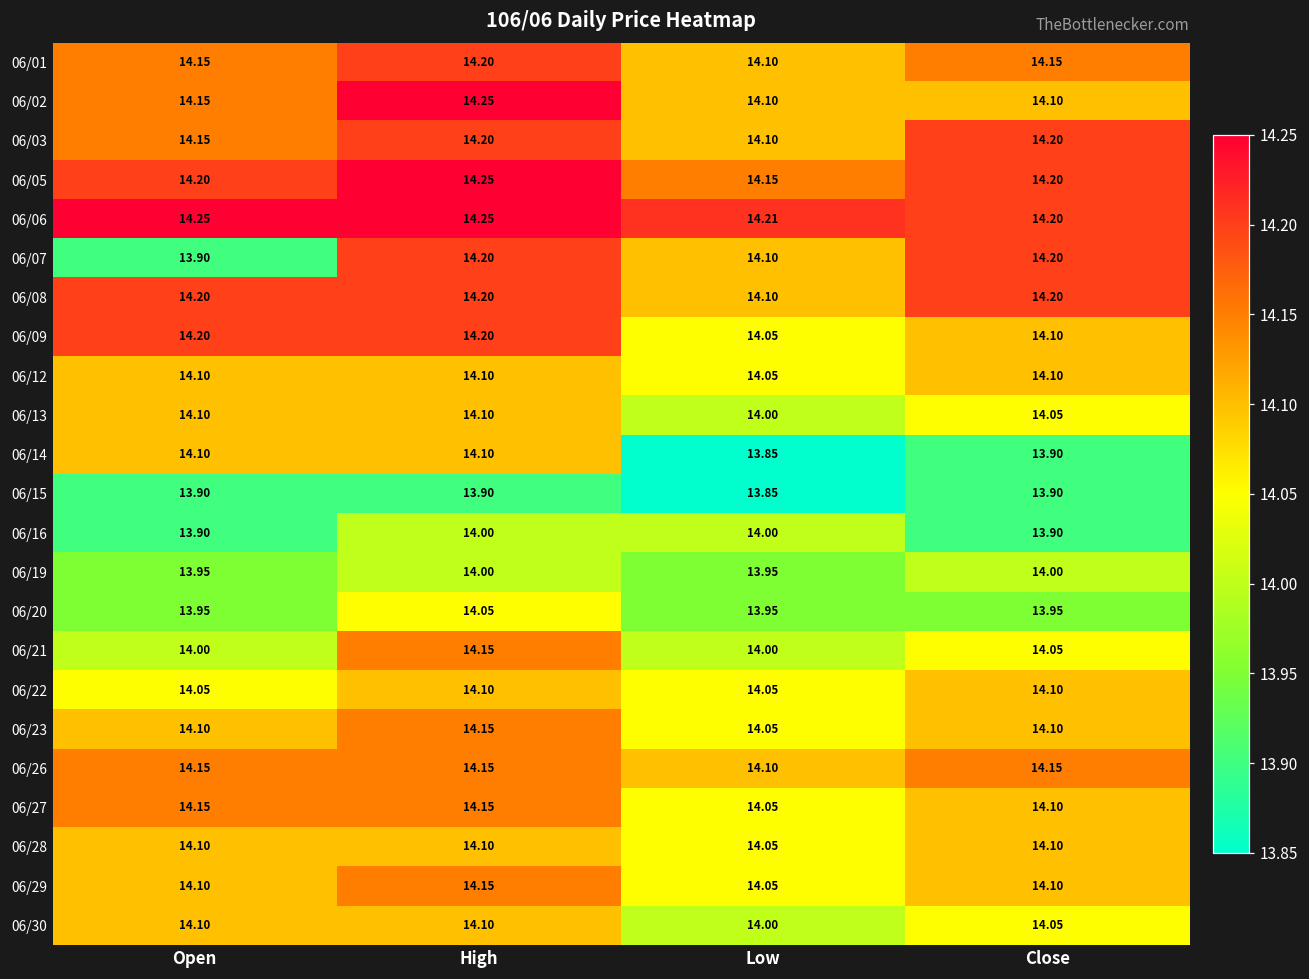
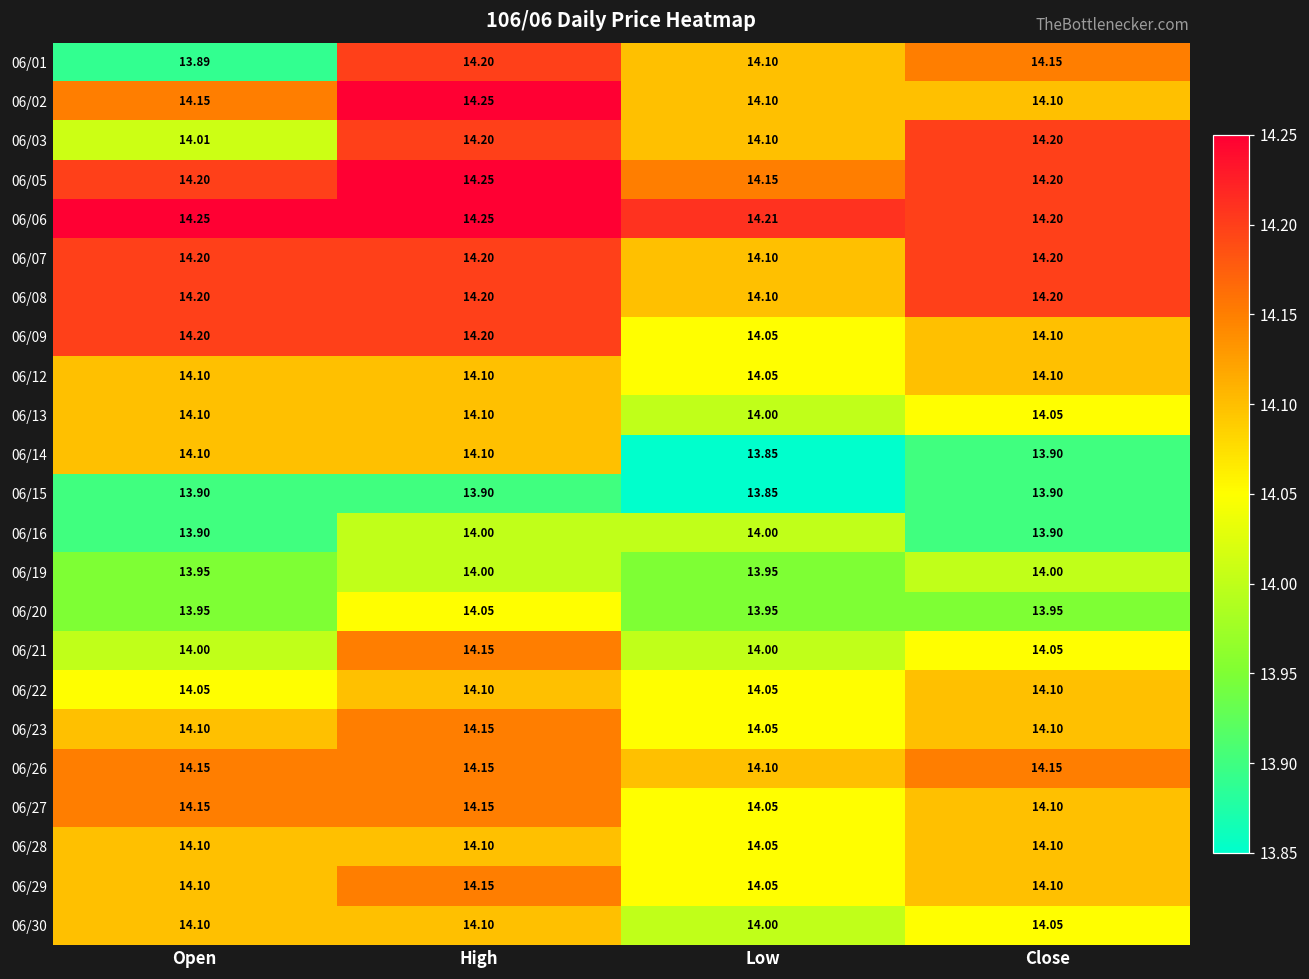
  {
    "06/01": {
-     "Open": 14.15,
+     "Open": 13.89,
      "High": 14.20,
      "Low": 14.10,
      "Close": 14.15
    },
    "06/02": {
      "Open": 14.15,
      "High": 14.25,
      "Low": 14.10,
      "Close": 14.10
    },
    "06/03": {
-     "Open": 14.15,
+     "Open": 14.01,
      "High": 14.20,
      "Low": 14.10,
      "Close": 14.20
    },
    "06/05": {
      "Open": 14.20,
      "High": 14.25,
      "Low": 14.15,
      "Close": 14.20
    },
    "06/06": {
      "Open": 14.25,
      "High": 14.25,
      "Low": 14.21,
      "Close": 14.20
    },
    "06/07": {
-     "Open": 13.90,
+     "Open": 14.20,
      "High": 14.20,
      "Low": 14.10,
      "Close": 14.20
    },
    "06/08": {
      "Open": 14.20,
      "High": 14.20,
      "Low": 14.10,
      "Close": 14.20
    },
    "06/09": {
      "Open": 14.20,
      "High": 14.20,
      "Low": 14.05,
      "Close": 14.10
    },
    "06/12": {
      "Open": 14.10,
      "High": 14.10,
      "Low": 14.05,
      "Close": 14.10
    },
    "06/13": {
      "Open": 14.10,
      "High": 14.10,
      "Low": 14.00,
      "Close": 14.05
    },
    "06/14": {
      "Open": 14.10,
      "High": 14.10,
      "Low": 13.85,
      "Close": 13.90
    },
    "06/15": {
      "Open": 13.90,
      "High": 13.90,
      "Low": 13.85,
      "Close": 13.90
    },
    "06/16": {
      "Open": 13.90,
      "High": 14.00,
      "Low": 14.00,
      "Close": 13.90
    },
    "06/19": {
      "Open": 13.95,
      "High": 14.00,
      "Low": 13.95,
      "Close": 14.00
    },
    "06/20": {
      "Open": 13.95,
      "High": 14.05,
      "Low": 13.95,
      "Close": 13.95
    },
    "06/21": {
      "Open": 14.00,
      "High": 14.15,
      "Low": 14.00,
      "Close": 14.05
    },
    "06/22": {
      "Open": 14.05,
      "High": 14.10,
      "Low": 14.05,
      "Close": 14.10
    },
    "06/23": {
      "Open": 14.10,
      "High": 14.15,
      "Low": 14.05,
      "Close": 14.10
    },
    "06/26": {
      "Open": 14.15,
      "High": 14.15,
      "Low": 14.10,
      "Close": 14.15
    },
    "06/27": {
      "Open": 14.15,
      "High": 14.15,
      "Low": 14.05,
      "Close": 14.10
    },
    "06/28": {
      "Open": 14.10,
      "High": 14.10,
      "Low": 14.05,
      "Close": 14.10
    },
    "06/29": {
      "Open": 14.10,
      "High": 14.15,
      "Low": 14.05,
      "Close": 14.10
    },
    "06/30": {
      "Open": 14.10,
      "High": 14.10,
      "Low": 14.00,
      "Close": 14.05
    }
  }
